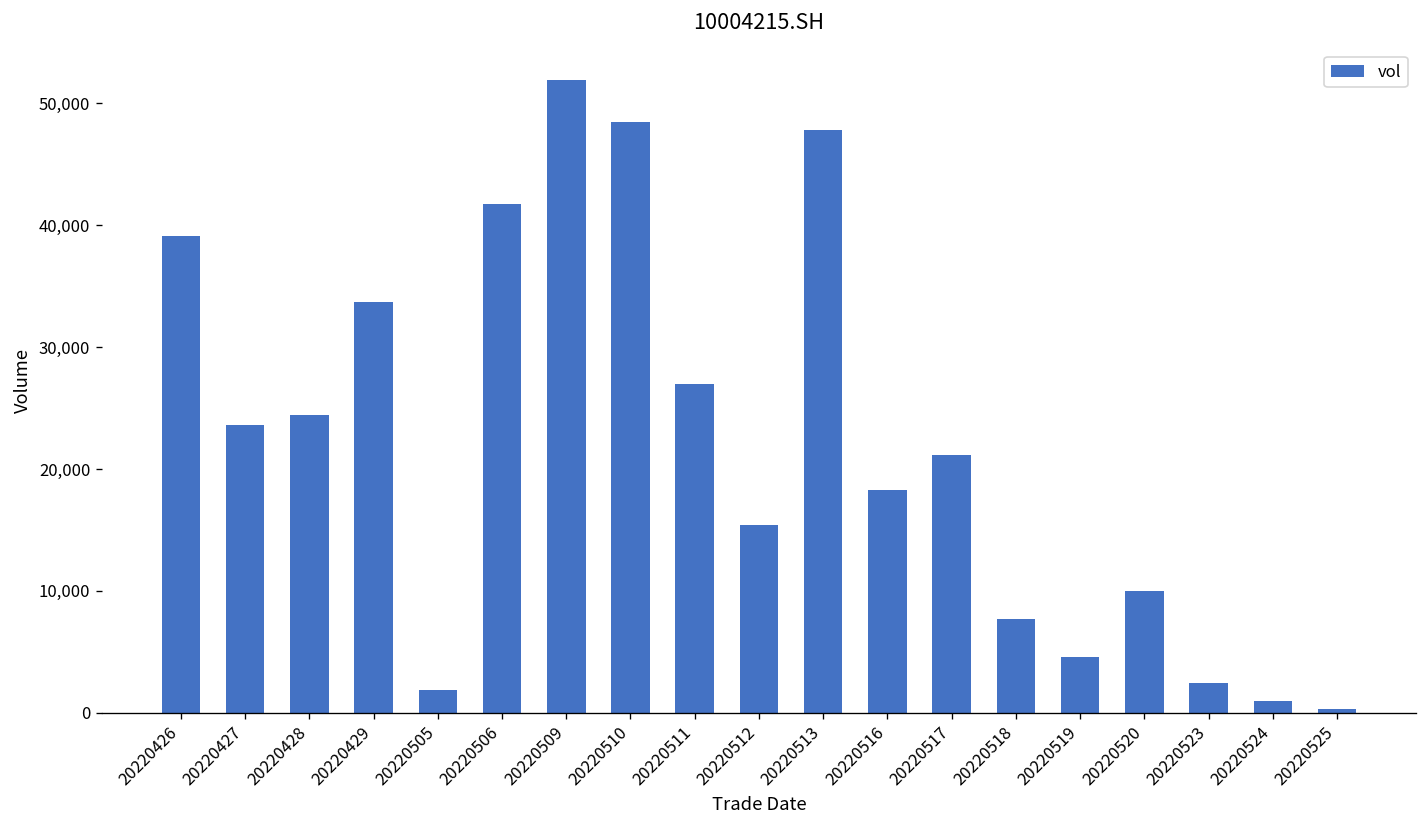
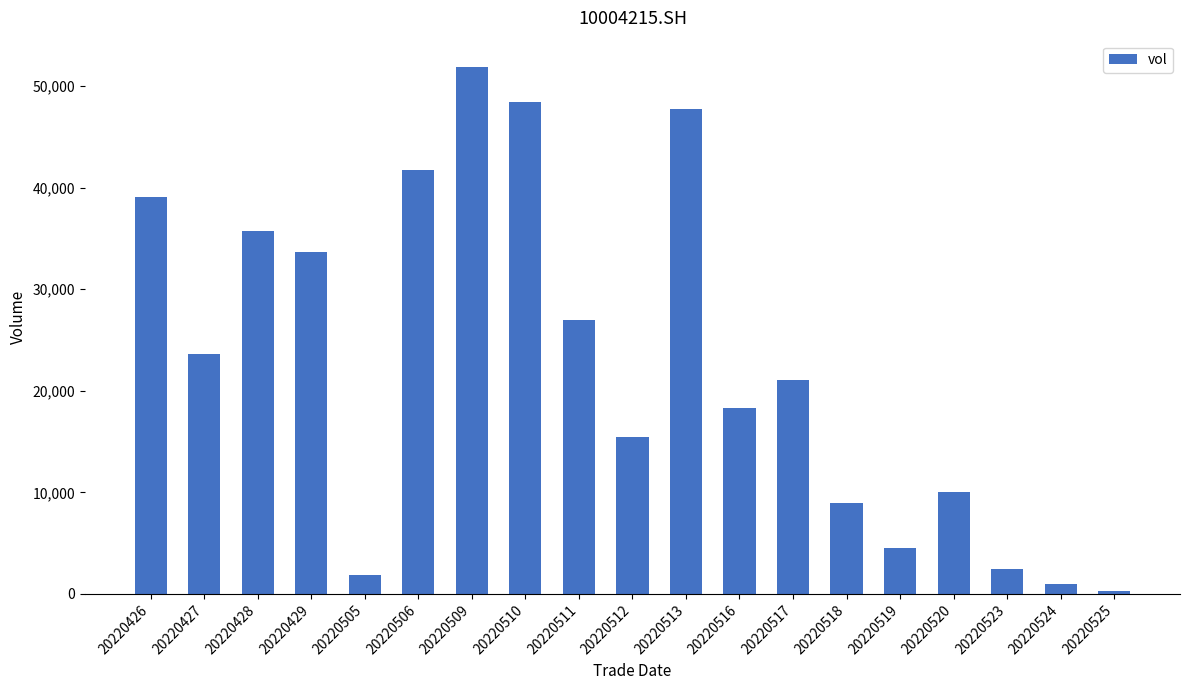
  {
    "20220426": "39,100",
    "20220427": "23,600",
-   "20220428": "24,400",
+   "20220428": "35,700",
    "20220429": "33,700",
    "20220505": "1,900",
    "20220506": "41,700",
    "20220509": "51,900",
    "20220510": "48,400",
    "20220511": "27,000",
    "20220512": "15,400",
    "20220513": "47,800",
    "20220516": "18,300",
    "20220517": "21,100",
-   "20220518": "7,700",
+   "20220518": "9,000",
    "20220519": "4,500",
    "20220520": "10,000",
    "20220523": "2,500",
    "20220524": "1,000",
    "20220525": "300"
  }
